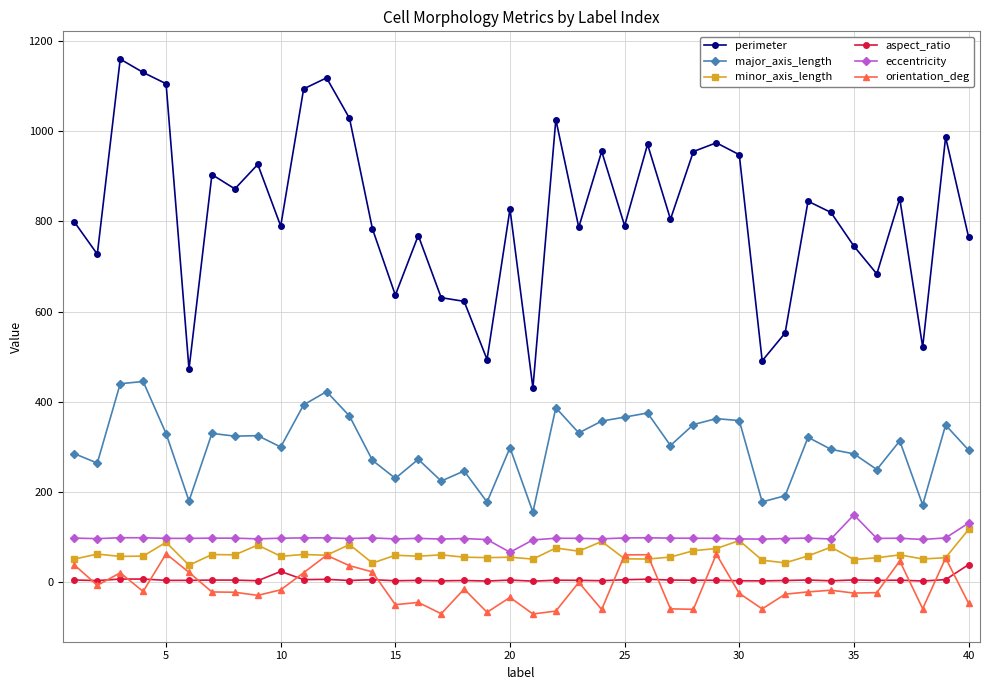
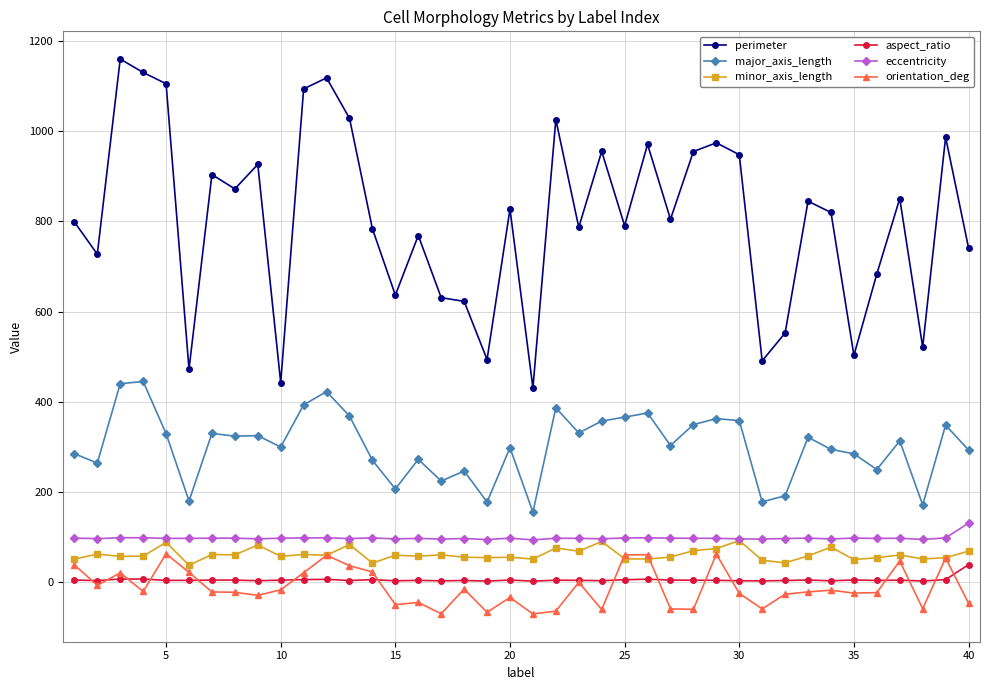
  {
    "perimeter": {
      "5": 1100,
-     "10": 790,
+     "10": 440,
      "15": 640,
      "20": 830,
      "25": 790,
      "30": 950,
-     "35": 750,
-     "40": 770
+     "35": 500,
+     "40": 740
    },
    "major_axis_length": {
      "5": 330,
      "10": 300,
-     "15": 230,
+     "15": 210,
      "20": 300,
      "25": 370,
      "30": 360,
      "35": 280,
      "40": 290
    },
    "minor_axis_length": {
      "5": 90,
      "10": 60,
      "15": 60,
      "20": 60,
      "25": 50,
      "35": 50,
-     "40": 120
+     "40": 70
    },
    "aspect_ratio": {
      "5": 0,
-     "10": 20,
+     "10": 10,
      "15": 0,
      "20": 10,
      "25": 10,
      "30": 0,
      "35": 10,
      "40": 40
    },
    "eccentricity": {
      "5": 100,
      "10": 100,
      "15": 100,
-     "20": 70,
+     "20": 100,
      "25": 100,
-     "35": 150,
+     "35": 100,
      "40": 130
    },
    "orientation_deg": {
      "5": 60,
      "10": -20,
      "15": -50,
      "20": -30,
      "25": 60,
      "30": -20,
      "35": -20,
      "40": -50
    }
  }
